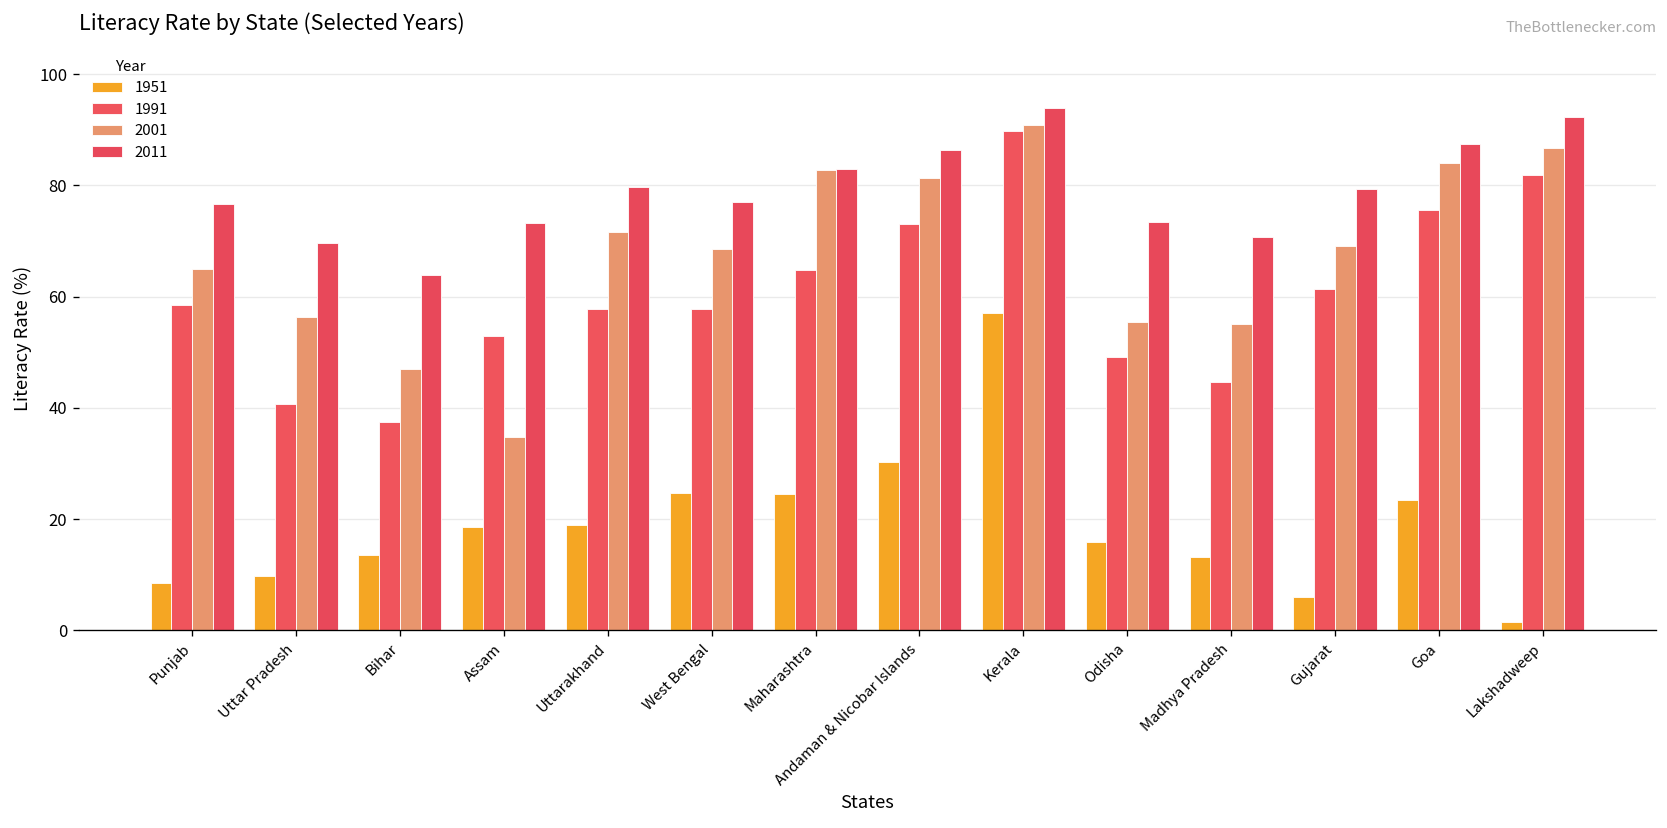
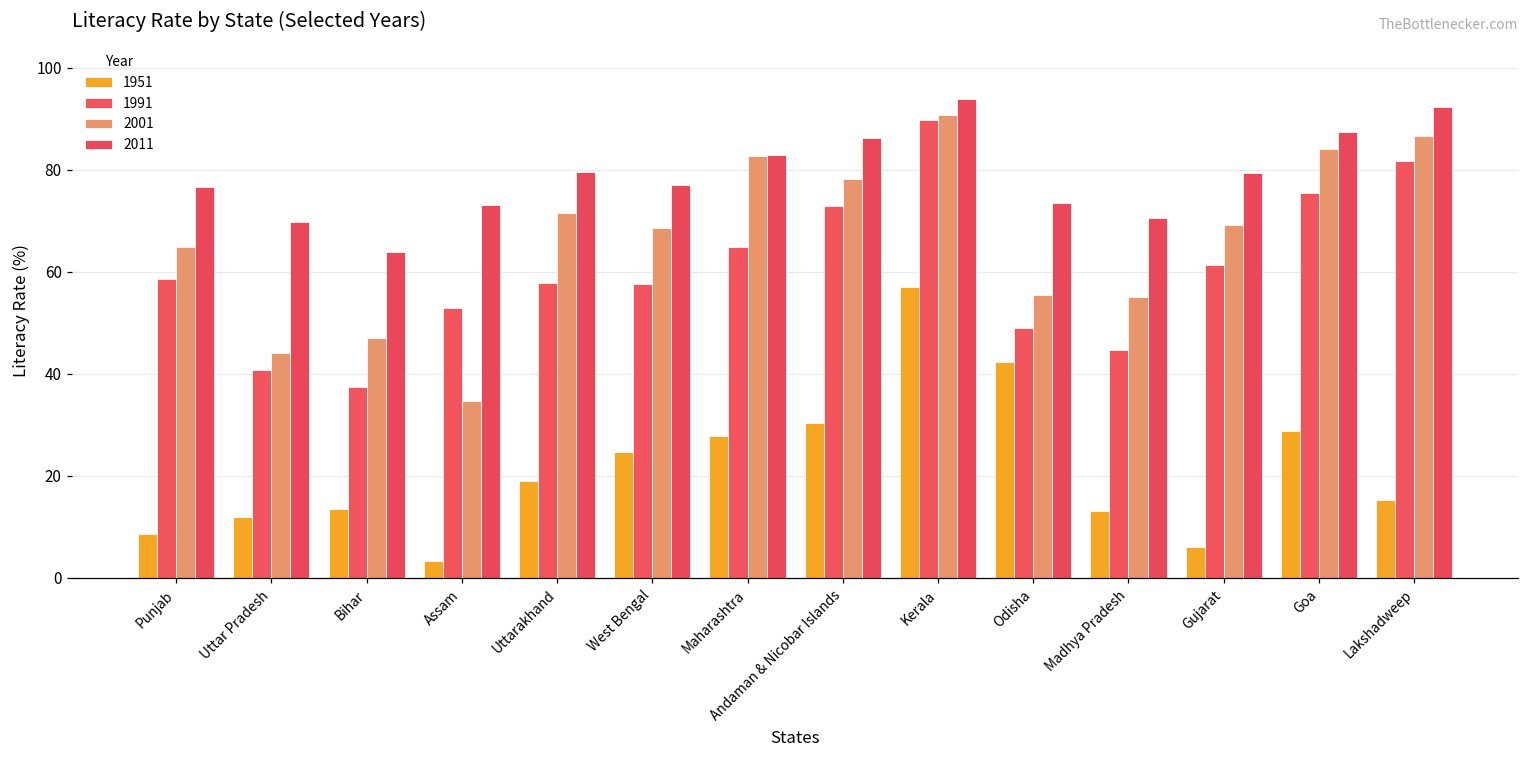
  {
    "1951": {
      "Punjab": 9,
-     "Uttar Pradesh": 10,
+     "Uttar Pradesh": 12,
      "Bihar": 13,
-     "Assam": 19,
+     "Assam": 3,
      "Uttarakhand": 19,
      "West Bengal": 25,
-     "Maharashtra": 25,
+     "Maharashtra": 28,
      "Andaman & Nicobar Islands": 30,
      "Kerala": 57,
-     "Odisha": 16,
+     "Odisha": 42,
      "Madhya Pradesh": 13,
      "Gujarat": 6,
-     "Goa": 23,
-     "Lakshadweep": 2
+     "Goa": 29,
+     "Lakshadweep": 15
    },
    "2001": {
      "Punjab": 65,
-     "Uttar Pradesh": 56,
+     "Uttar Pradesh": 44,
      "Bihar": 47,
      "Assam": 35,
      "Uttarakhand": 72,
      "West Bengal": 69,
      "Maharashtra": 83,
-     "Andaman & Nicobar Islands": 81,
+     "Andaman & Nicobar Islands": 78,
      "Kerala": 91,
      "Odisha": 55,
      "Madhya Pradesh": 55,
      "Gujarat": 69,
      "Goa": 84,
      "Lakshadweep": 87
    }
  }
